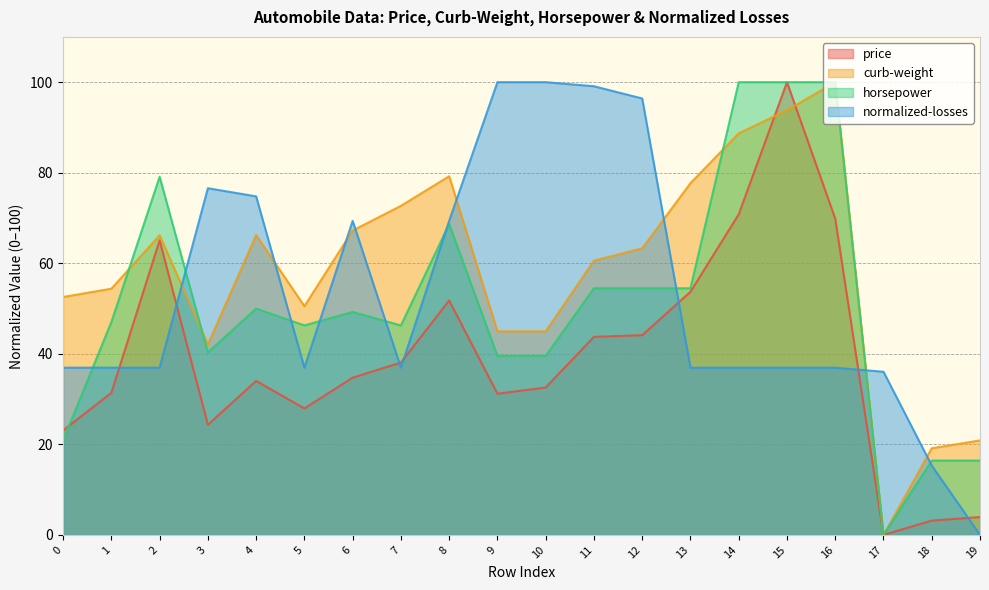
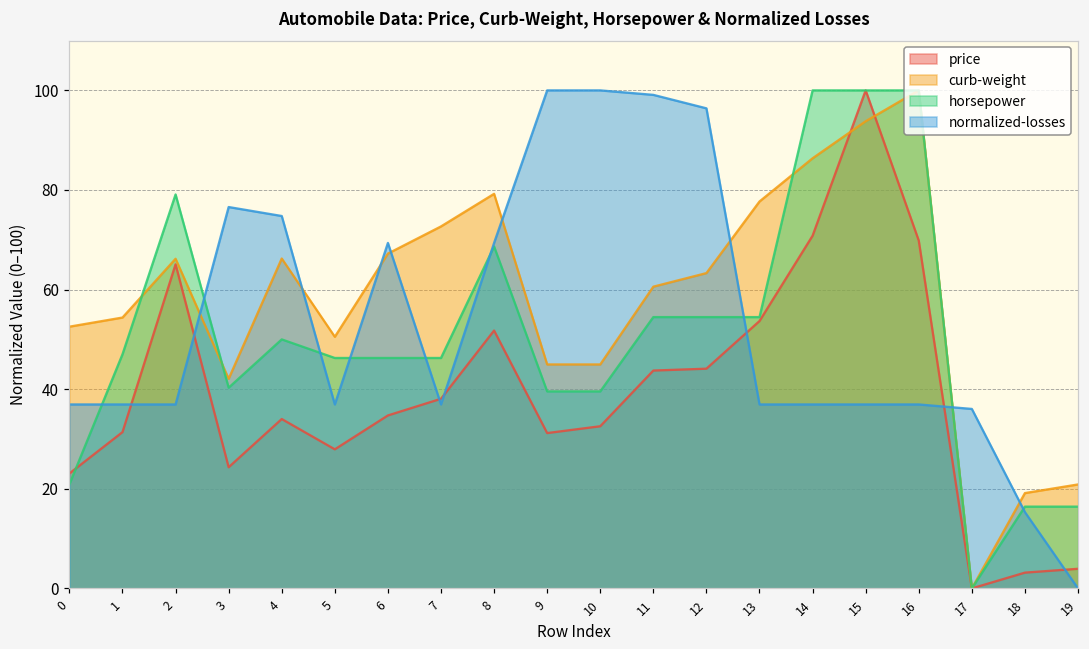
  {
    "price": {
      "0": 23,
      "1": 31,
      "2": 65,
      "3": 24,
      "4": 34,
      "5": 28,
      "6": 35,
      "7": 38,
      "8": 52,
      "9": 31,
      "10": 33,
      "11": 44,
      "12": 44,
      "13": 54,
      "14": 71,
      "16": 70,
      "18": 3,
      "19": 4
    },
    "curb-weight": {
      "0": 53,
      "1": 54,
      "2": 66,
      "3": 42,
      "4": 66,
      "5": 51,
      "6": 67,
      "7": 73,
      "8": 79,
      "9": 45,
      "10": 45,
      "11": 61,
      "12": 63,
      "13": 78,
-     "14": 89,
+     "14": 86,
      "15": 94,
      "18": 19,
      "19": 21
    },
    "horsepower": {
      "0": 21,
      "1": 47,
      "2": 79,
      "3": 40,
      "4": 50,
      "5": 46,
-     "6": 49,
+     "6": 46,
      "7": 46,
      "8": 69,
      "9": 40,
      "10": 40,
      "11": 54,
      "12": 54,
      "13": 54,
      "14": 100,
      "18": 16,
      "19": 16
    },
    "normalized-losses": {
      "0": 37,
      "1": 37,
      "2": 37,
      "3": 77,
      "4": 75,
      "5": 37,
      "6": 69,
      "7": 37,
      "8": 69,
      "9": 100,
      "10": 100,
      "11": 99,
      "12": 96,
      "13": 37,
      "14": 37,
      "15": 37,
      "16": 37,
      "17": 36,
      "18": 15,
      "19": 0
    }
  }
